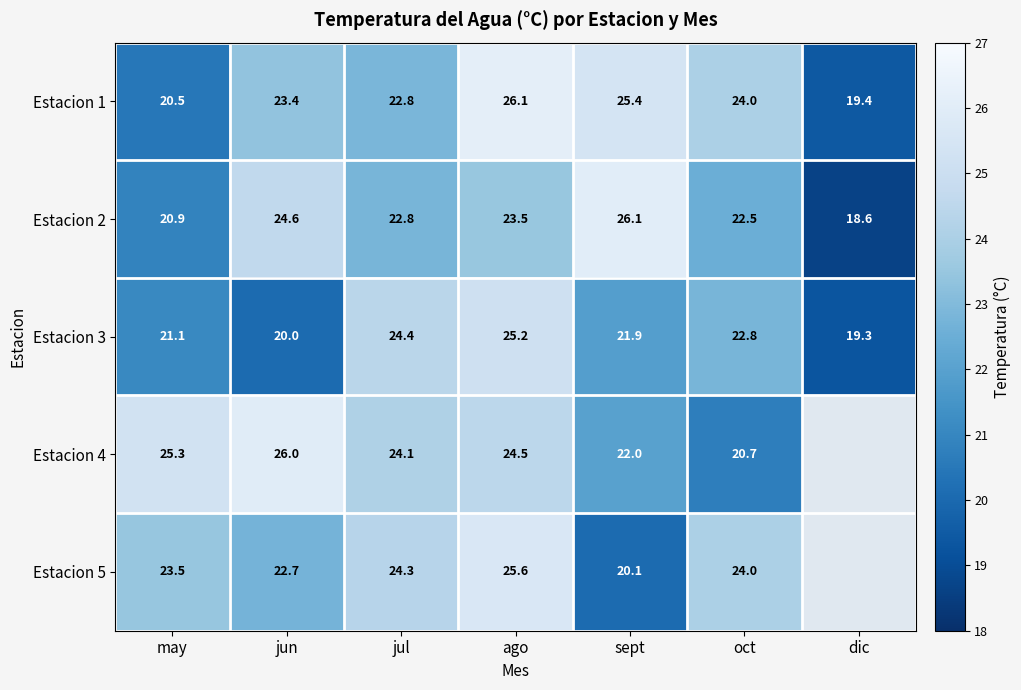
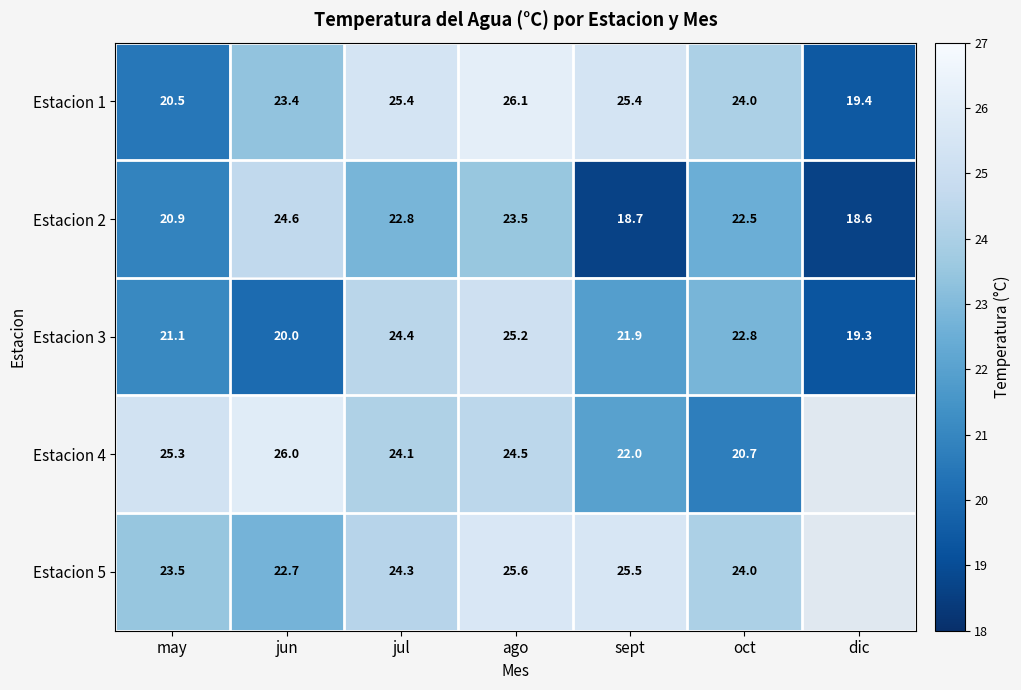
  {
    "Estacion 1": {
      "may": 20.5,
      "jun": 23.4,
-     "jul": 22.8,
+     "jul": 25.4,
      "ago": 26.1,
      "sept": 25.4,
      "oct": 24.0,
      "dic": 19.4
    },
    "Estacion 2": {
      "may": 20.9,
      "jun": 24.6,
      "jul": 22.8,
      "ago": 23.5,
-     "sept": 26.1,
+     "sept": 18.7,
      "oct": 22.5,
      "dic": 18.6
    },
    "Estacion 3": {
      "may": 21.1,
      "jun": 20.0,
      "jul": 24.4,
      "ago": 25.2,
      "sept": 21.9,
      "oct": 22.8,
      "dic": 19.3
    },
    "Estacion 4": {
      "may": 25.3,
      "jun": 26.0,
      "jul": 24.1,
      "ago": 24.5,
      "sept": 22.0,
      "oct": 20.7
    },
    "Estacion 5": {
      "may": 23.5,
      "jun": 22.7,
      "jul": 24.3,
      "ago": 25.6,
-     "sept": 20.1,
+     "sept": 25.5,
      "oct": 24.0
    }
  }
